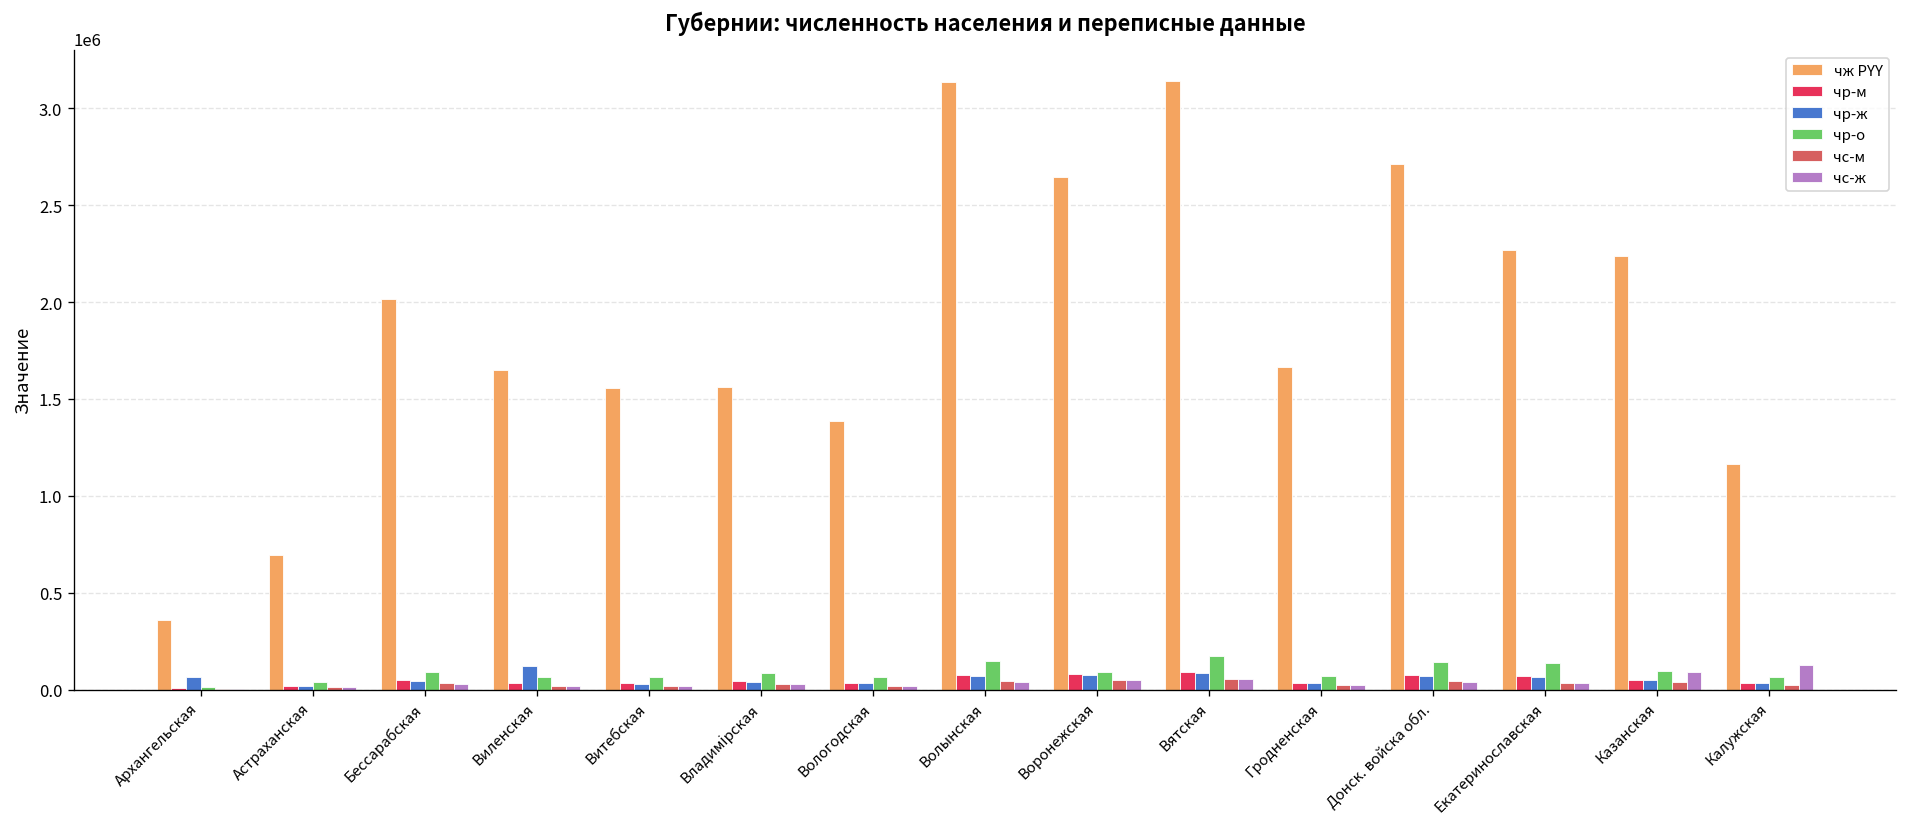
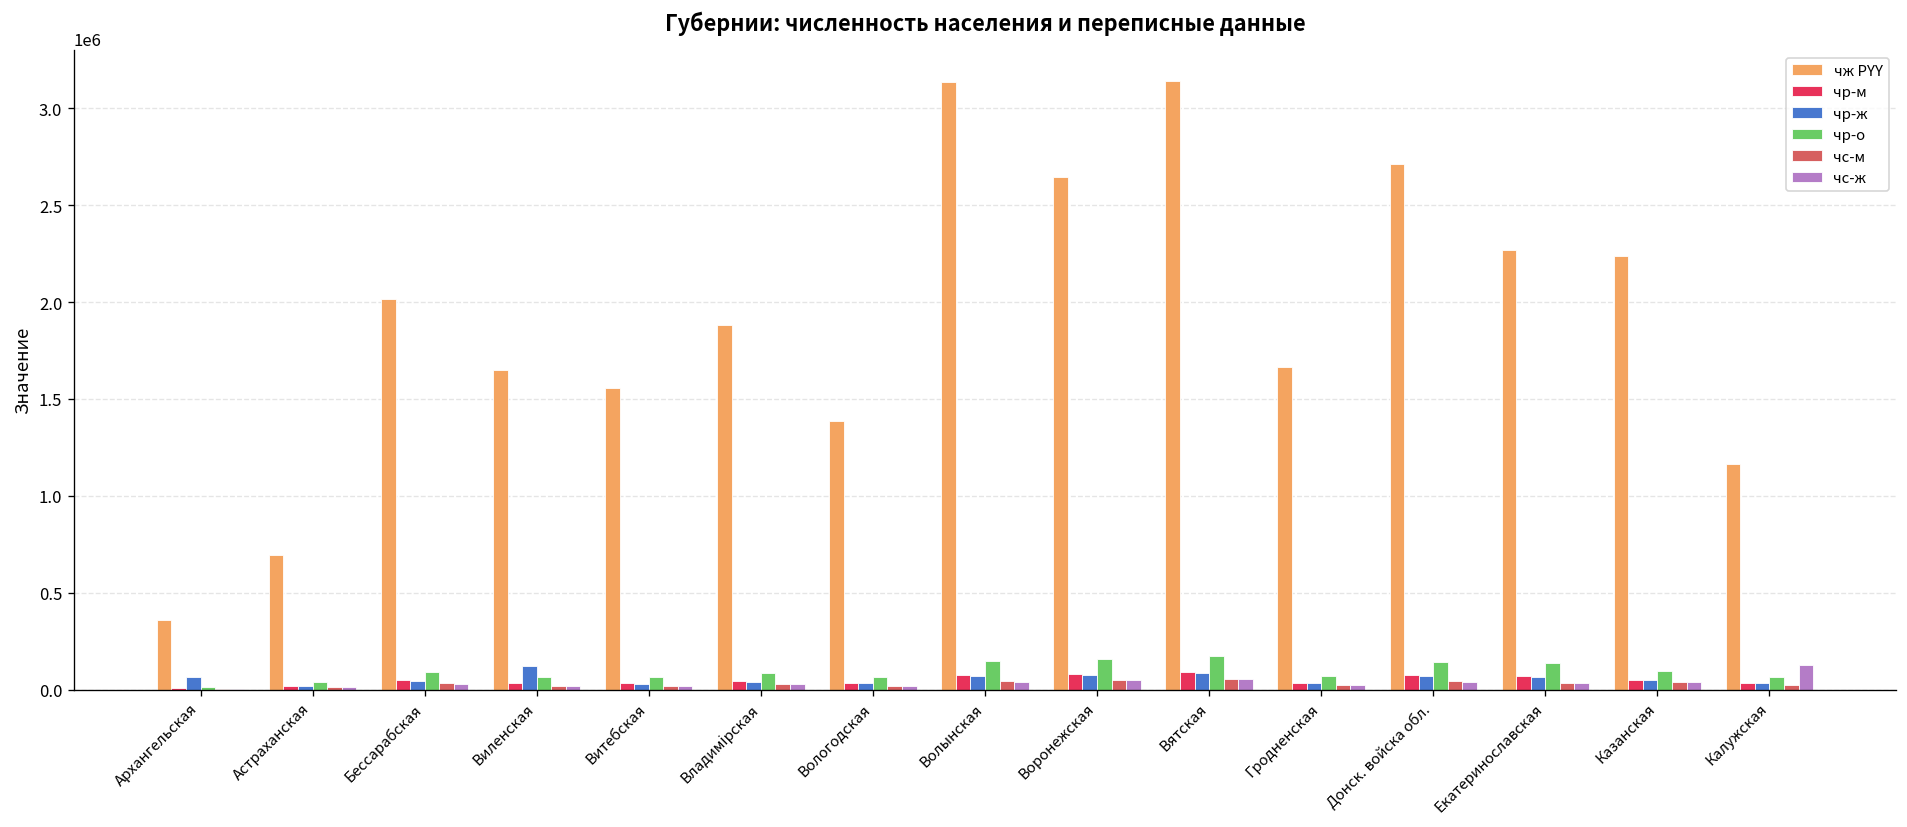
  {
    "чж PYY": {
      "Архангельская": 360000,
      "Астраханская": 690000,
      "Бессарабская": 2020000,
      "Виленская": 1650000,
      "Витебская": 1560000,
-     "Владимірская": 1560000,
+     "Владимірская": 1880000,
      "Вологодская": 1390000,
      "Волынская": 3130000,
      "Воронежская": 2650000,
      "Вятская": 3140000,
      "Гродненская": 1670000,
      "Донск. войска обл.": 2710000,
      "Екатеринославская": 2270000,
      "Казанская": 2240000,
      "Калужская": 1160000
    },
    "чр-ж": {
      "Архангельская": 70000,
      "Астраханская": 20000,
      "Бессарабская": 40000,
      "Виленская": 120000,
      "Витебская": 30000,
      "Владимірская": 40000,
      "Вологодская": 30000,
      "Волынская": 70000,
      "Воронежская": 80000,
      "Вятская": 80000,
      "Гродненская": 30000,
      "Донск. войска обл.": 70000,
      "Екатеринославская": 70000,
      "Казанская": 50000,
      "Калужская": 30000
    },
    "чр-о": {
      "Астраханская": 40000,
      "Бессарабская": 90000,
      "Виленская": 60000,
      "Витебская": 60000,
      "Владимірская": 80000,
      "Вологодская": 70000,
      "Волынская": 150000,
-     "Воронежская": 90000,
+     "Воронежская": 160000,
      "Вятская": 170000,
      "Гродненская": 70000,
      "Донск. войска обл.": 140000,
      "Екатеринославская": 140000,
      "Казанская": 100000,
      "Калужская": 70000
    },
    "чc-ж": {
      "Бессарабская": 30000,
      "Виленская": 20000,
      "Витебская": 20000,
      "Владимірская": 30000,
      "Вологодская": 20000,
      "Волынская": 40000,
      "Воронежская": 50000,
      "Вятская": 50000,
      "Гродненская": 20000,
      "Донск. войска обл.": 40000,
      "Екатеринославская": 30000,
-     "Казанская": 90000,
+     "Казанская": 40000,
      "Калужская": 130000
    }
  }
